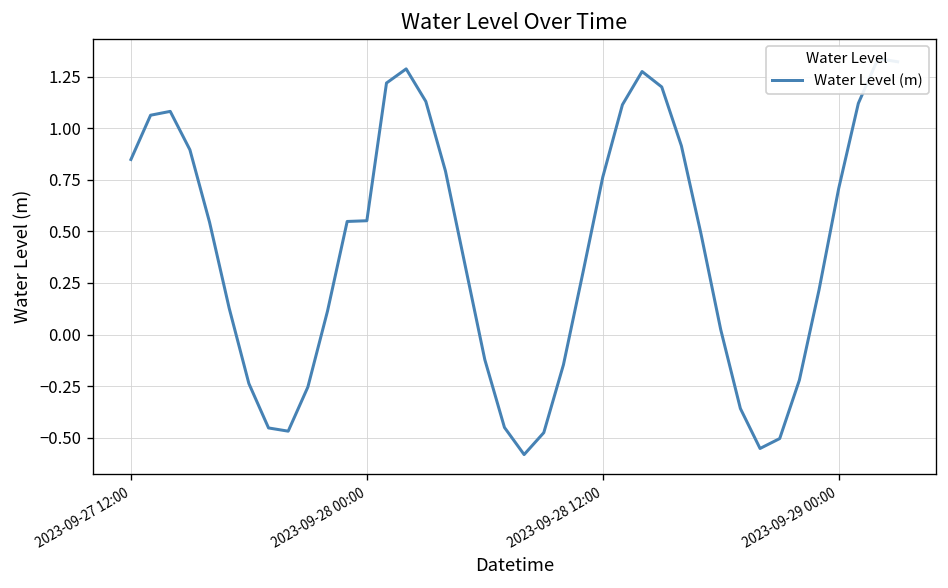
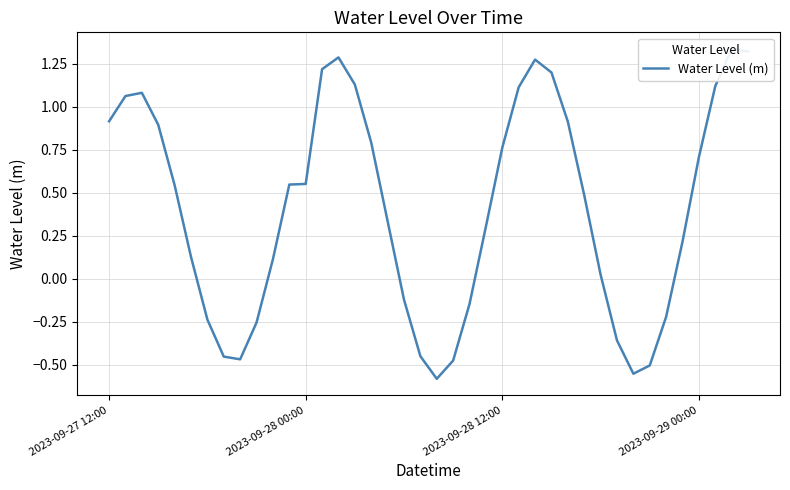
  {
-   "2023-09-27 12:00": 0.85,
+   "2023-09-27 12:00": 0.92,
    "2023-09-28 00:00": 0.55,
    "2023-09-28 12:00": 0.76,
    "2023-09-29 00:00": 0.71
  }
